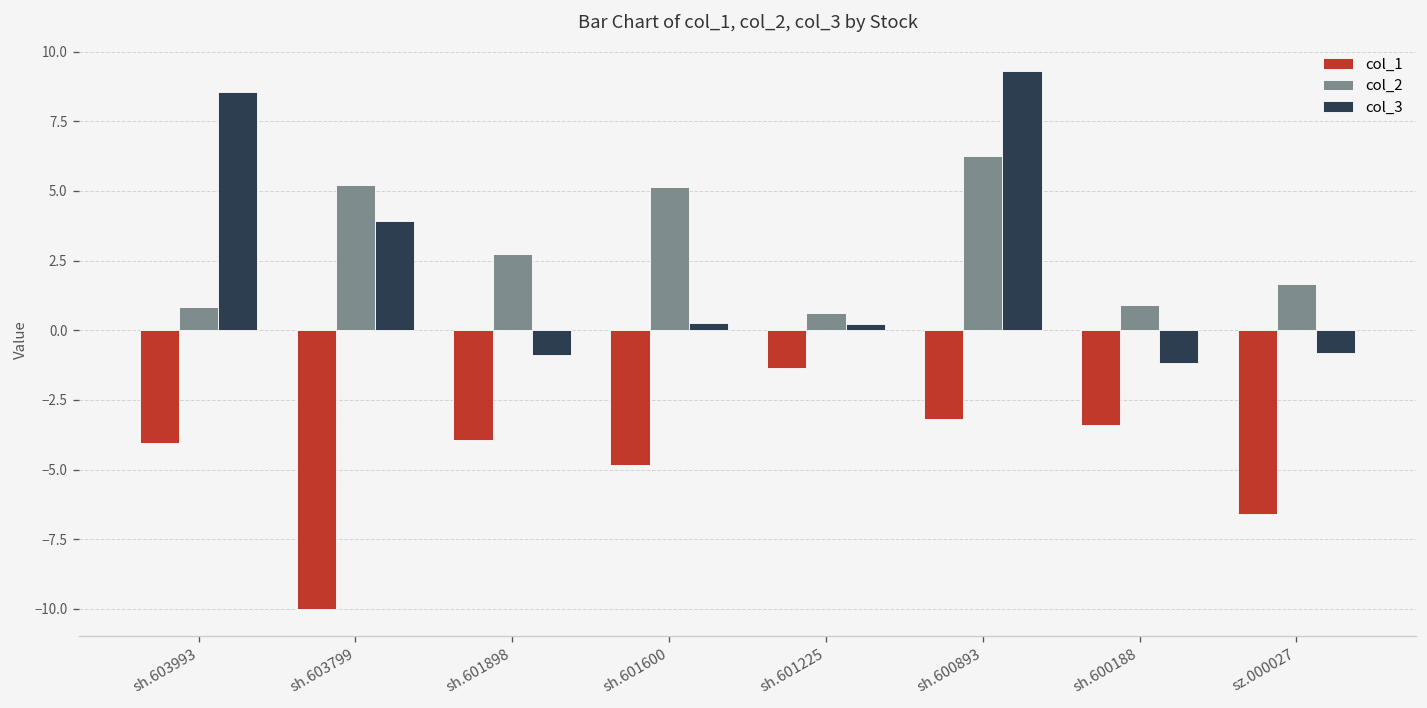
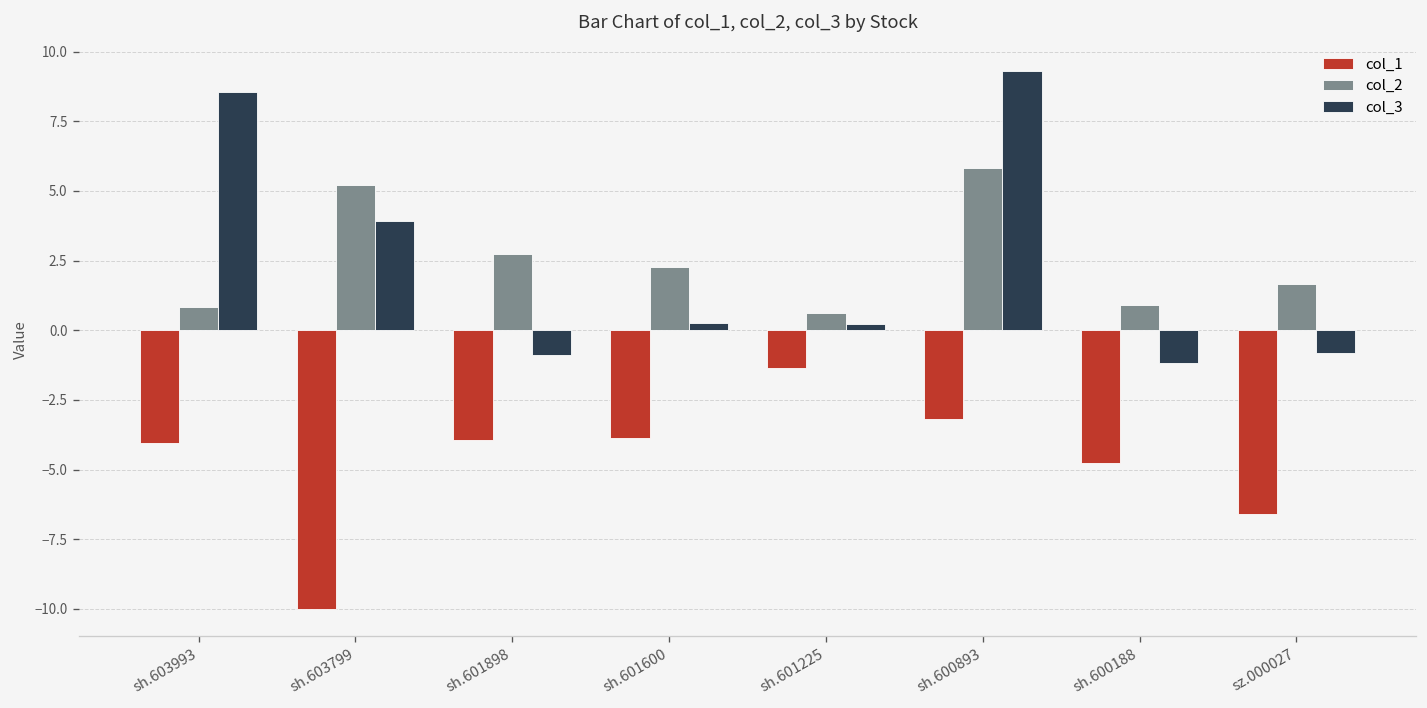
  {
    "col_1": {
      "sh.603993": -4.0,
      "sh.603799": -10.0,
      "sh.601898": -4.0,
-     "sh.601600": -4.8,
+     "sh.601600": -3.9,
      "sh.601225": -1.4,
      "sh.600893": -3.2,
-     "sh.600188": -3.4,
+     "sh.600188": -4.7,
      "sz.000027": -6.6
    },
    "col_2": {
      "sh.603993": 0.8,
      "sh.603799": 5.2,
      "sh.601898": 2.7,
-     "sh.601600": 5.1,
+     "sh.601600": 2.3,
      "sh.601225": 0.6,
-     "sh.600893": 6.3,
+     "sh.600893": 5.8,
      "sh.600188": 0.9,
      "sz.000027": 1.6
    },
    "col_3": {
      "sh.603993": 8.6,
      "sh.603799": 3.9,
      "sh.601898": -0.9,
      "sh.601600": 0.3,
      "sh.601225": 0.2,
      "sh.600893": 9.3,
      "sh.600188": -1.2,
      "sz.000027": -0.8
    }
  }
